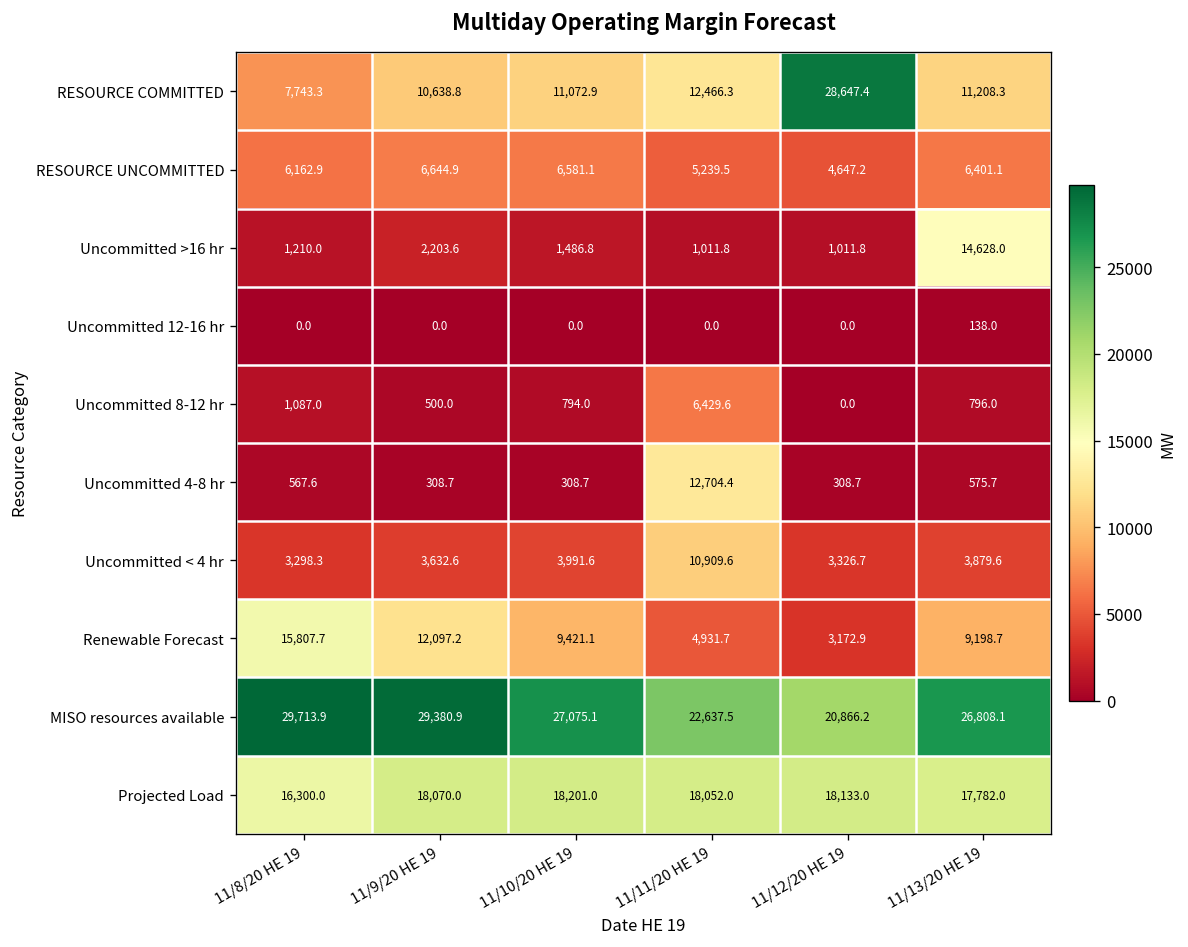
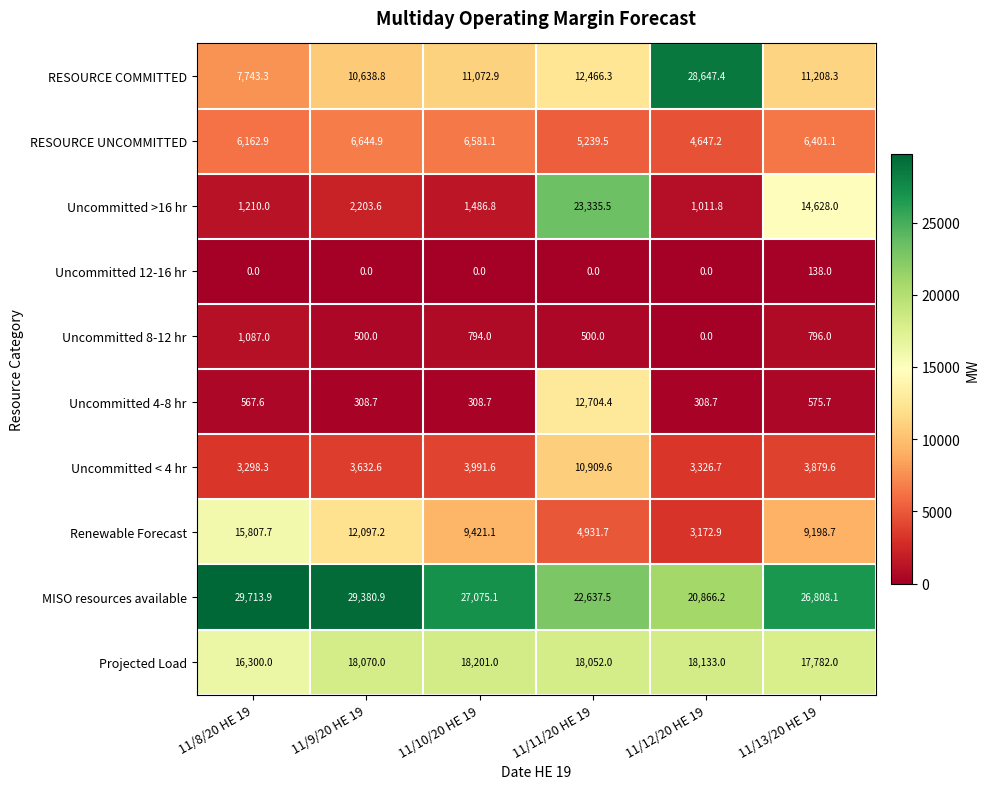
  {
    "RESOURCE COMMITTED": {
      "11/8/20 HE 19": "7,743.3",
      "11/9/20 HE 19": "10,638.8",
      "11/10/20 HE 19": "11,072.9",
      "11/11/20 HE 19": "12,466.3",
      "11/12/20 HE 19": "28,647.4",
      "11/13/20 HE 19": "11,208.3"
    },
    "RESOURCE UNCOMMITTED": {
      "11/8/20 HE 19": "6,162.9",
      "11/9/20 HE 19": "6,644.9",
      "11/10/20 HE 19": "6,581.1",
      "11/11/20 HE 19": "5,239.5",
      "11/12/20 HE 19": "4,647.2",
      "11/13/20 HE 19": "6,401.1"
    },
    "Uncommitted >16 hr": {
      "11/8/20 HE 19": "1,210.0",
      "11/9/20 HE 19": "2,203.6",
      "11/10/20 HE 19": "1,486.8",
-     "11/11/20 HE 19": "1,011.8",
+     "11/11/20 HE 19": "23,335.5",
      "11/12/20 HE 19": "1,011.8",
      "11/13/20 HE 19": "14,628.0"
    },
    "Uncommitted 12-16 hr": {
      "11/8/20 HE 19": "0.0",
      "11/9/20 HE 19": "0.0",
      "11/10/20 HE 19": "0.0",
      "11/11/20 HE 19": "0.0",
      "11/12/20 HE 19": "0.0",
      "11/13/20 HE 19": "138.0"
    },
    "Uncommitted 8-12 hr": {
      "11/8/20 HE 19": "1,087.0",
      "11/9/20 HE 19": "500.0",
      "11/10/20 HE 19": "794.0",
-     "11/11/20 HE 19": "6,429.6",
+     "11/11/20 HE 19": "500.0",
      "11/12/20 HE 19": "0.0",
      "11/13/20 HE 19": "796.0"
    },
    "Uncommitted 4-8 hr": {
      "11/8/20 HE 19": "567.6",
      "11/9/20 HE 19": "308.7",
      "11/10/20 HE 19": "308.7",
      "11/11/20 HE 19": "12,704.4",
      "11/12/20 HE 19": "308.7",
      "11/13/20 HE 19": "575.7"
    },
    "Uncommitted < 4 hr": {
      "11/8/20 HE 19": "3,298.3",
      "11/9/20 HE 19": "3,632.6",
      "11/10/20 HE 19": "3,991.6",
      "11/11/20 HE 19": "10,909.6",
      "11/12/20 HE 19": "3,326.7",
      "11/13/20 HE 19": "3,879.6"
    },
    "Renewable Forecast": {
      "11/8/20 HE 19": "15,807.7",
      "11/9/20 HE 19": "12,097.2",
      "11/10/20 HE 19": "9,421.1",
      "11/11/20 HE 19": "4,931.7",
      "11/12/20 HE 19": "3,172.9",
      "11/13/20 HE 19": "9,198.7"
    },
    "MISO resources available": {
      "11/8/20 HE 19": "29,713.9",
      "11/9/20 HE 19": "29,380.9",
      "11/10/20 HE 19": "27,075.1",
      "11/11/20 HE 19": "22,637.5",
      "11/12/20 HE 19": "20,866.2",
      "11/13/20 HE 19": "26,808.1"
    },
    "Projected Load": {
      "11/8/20 HE 19": "16,300.0",
      "11/9/20 HE 19": "18,070.0",
      "11/10/20 HE 19": "18,201.0",
      "11/11/20 HE 19": "18,052.0",
      "11/12/20 HE 19": "18,133.0",
      "11/13/20 HE 19": "17,782.0"
    }
  }
